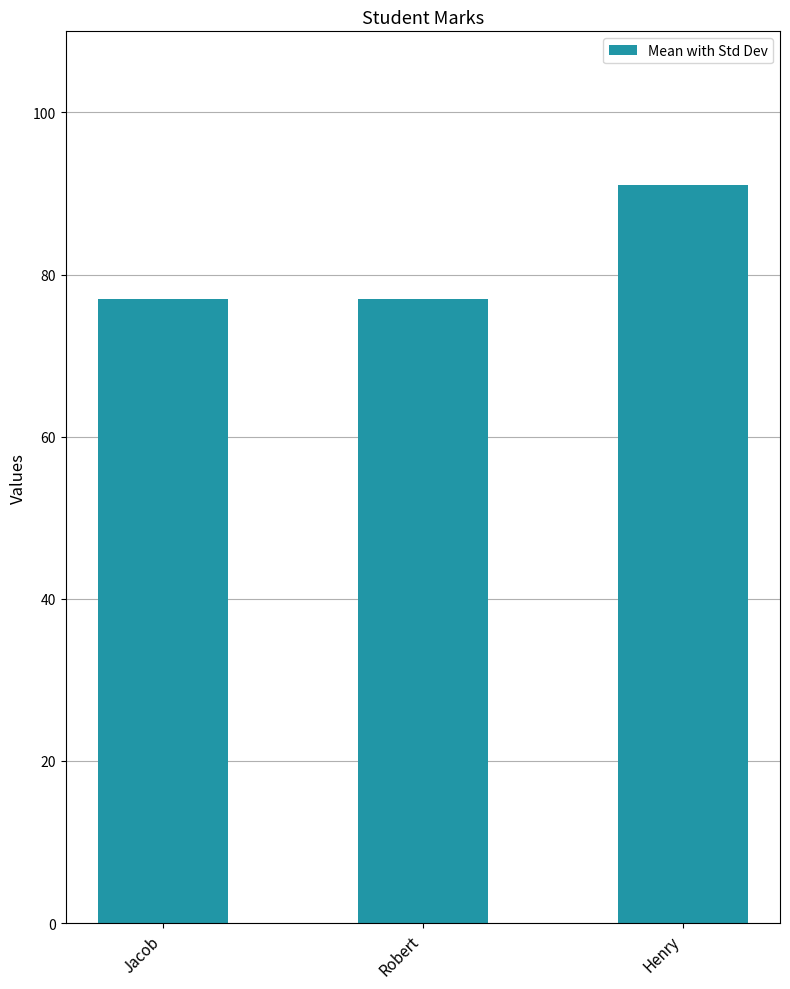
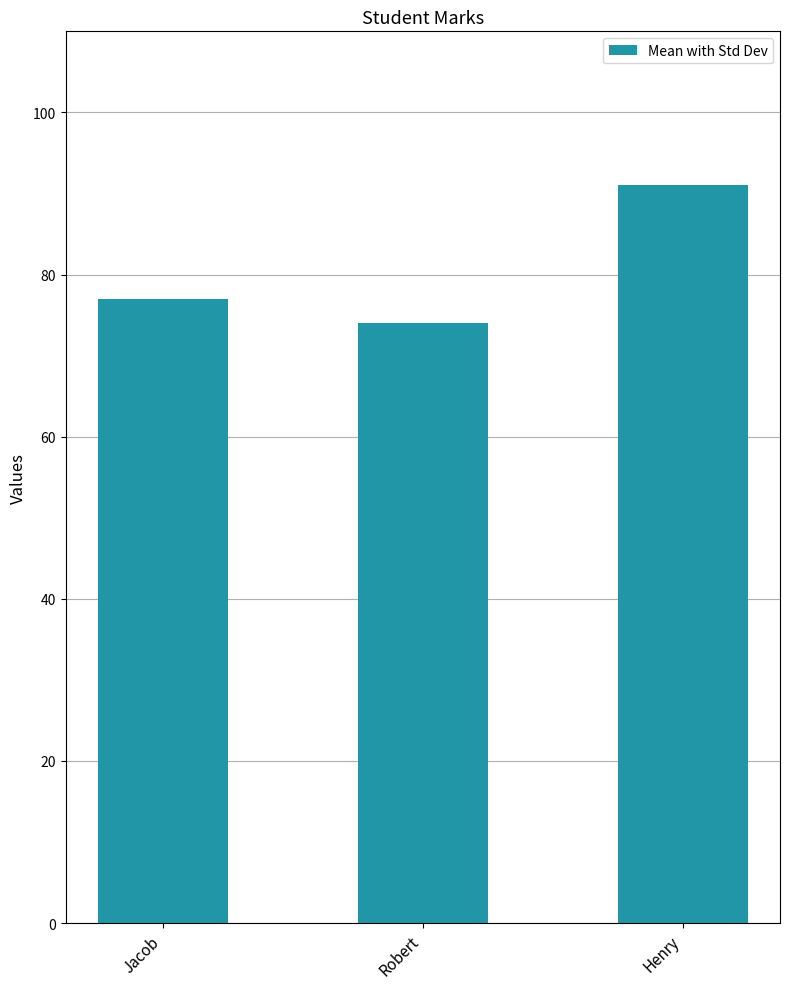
  {
    "Jacob": 77,
-   "Robert": 77,
+   "Robert": 74,
    "Henry": 91
  }
